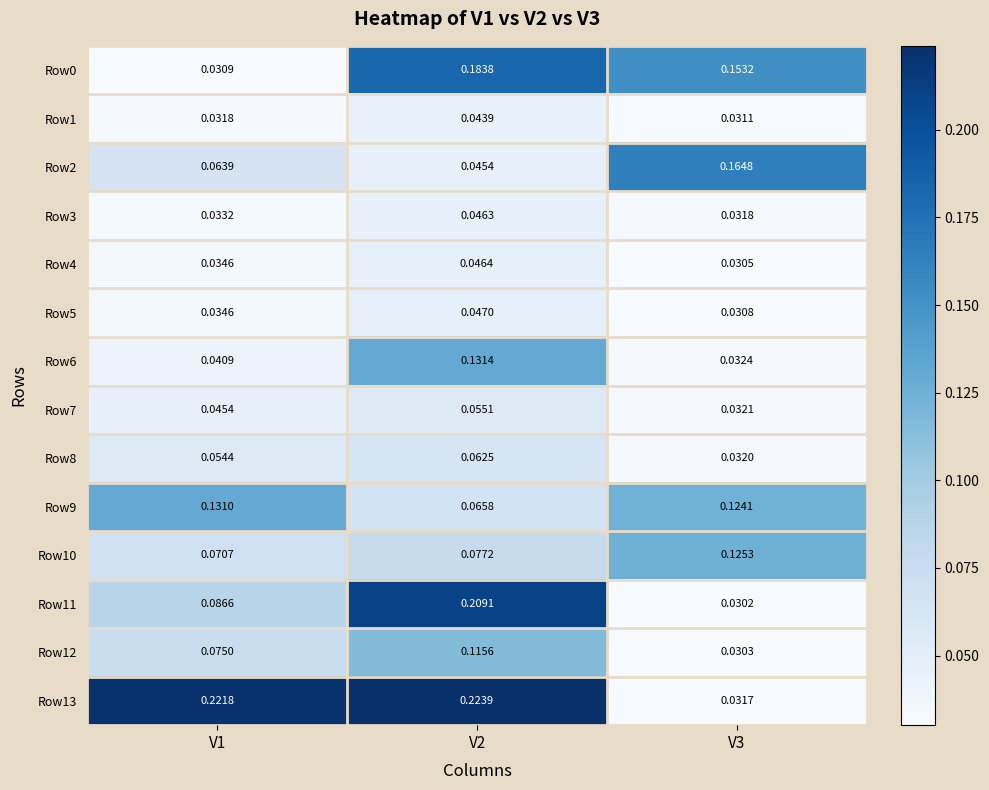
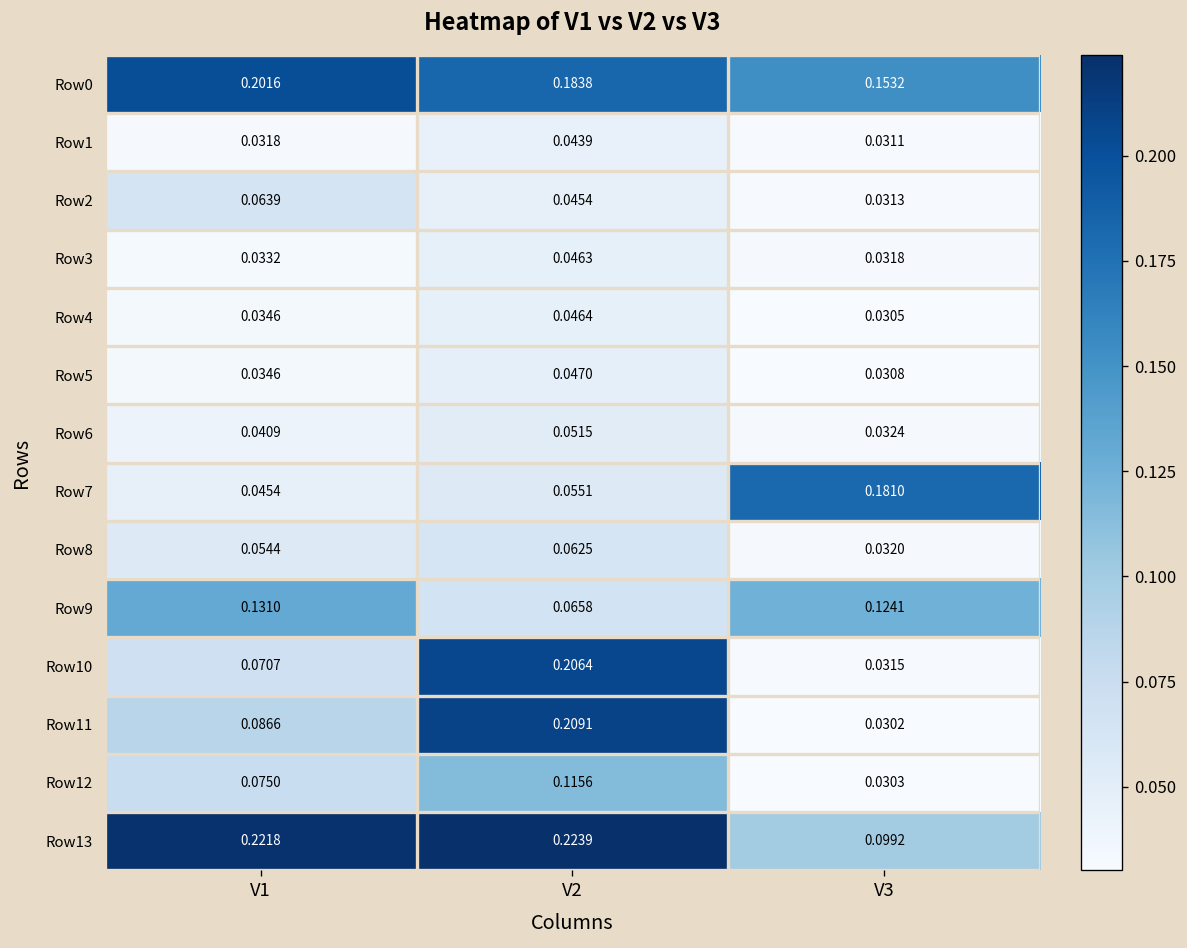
  {
    "Row0": {
-     "V1": 0.0309,
+     "V1": 0.2016,
      "V2": 0.1838,
      "V3": 0.1532
    },
    "Row1": {
      "V1": 0.0318,
      "V2": 0.0439,
      "V3": 0.0311
    },
    "Row2": {
      "V1": 0.0639,
      "V2": 0.0454,
-     "V3": 0.1648
+     "V3": 0.0313
    },
    "Row3": {
      "V1": 0.0332,
      "V2": 0.0463,
      "V3": 0.0318
    },
    "Row4": {
      "V1": 0.0346,
      "V2": 0.0464,
      "V3": 0.0305
    },
    "Row5": {
      "V1": 0.0346,
      "V2": 0.0470,
      "V3": 0.0308
    },
    "Row6": {
      "V1": 0.0409,
-     "V2": 0.1314,
+     "V2": 0.0515,
      "V3": 0.0324
    },
    "Row7": {
      "V1": 0.0454,
      "V2": 0.0551,
-     "V3": 0.0321
+     "V3": 0.1810
    },
    "Row8": {
      "V1": 0.0544,
      "V2": 0.0625,
      "V3": 0.0320
    },
    "Row9": {
      "V1": 0.1310,
      "V2": 0.0658,
      "V3": 0.1241
    },
    "Row10": {
      "V1": 0.0707,
-     "V2": 0.0772,
-     "V3": 0.1253
+     "V2": 0.2064,
+     "V3": 0.0315
    },
    "Row11": {
      "V1": 0.0866,
      "V2": 0.2091,
      "V3": 0.0302
    },
    "Row12": {
      "V1": 0.0750,
      "V2": 0.1156,
      "V3": 0.0303
    },
    "Row13": {
      "V1": 0.2218,
      "V2": 0.2239,
-     "V3": 0.0317
+     "V3": 0.0992
    }
  }
